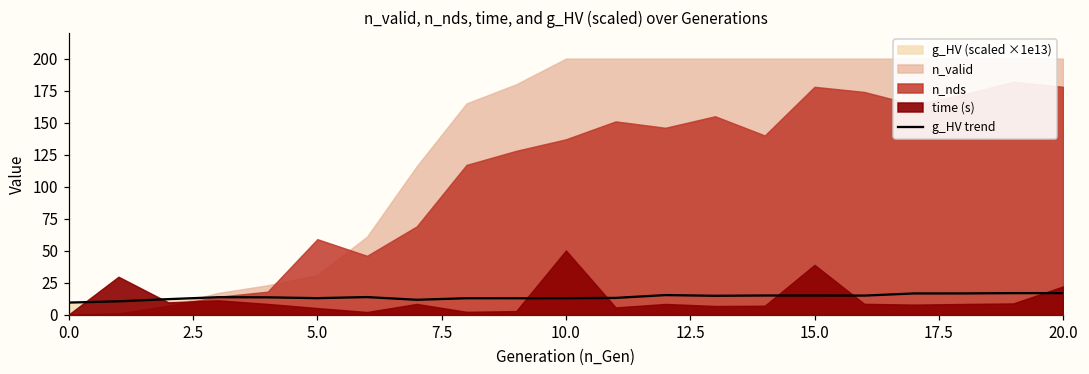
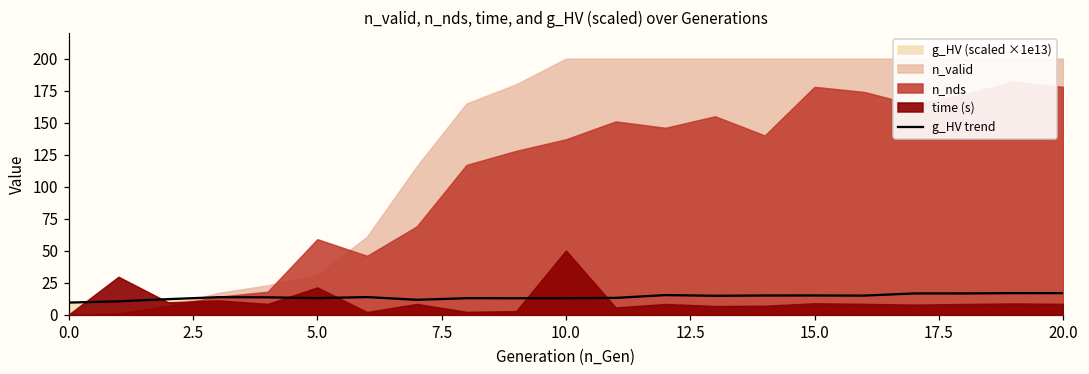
  {
    "n_nds": {
      "5.0": 59,
      "10.0": 137,
      "15.0": 178,
      "20.0": 178
    },
    "time (s)": {
-     "5.0": 5,
+     "5.0": 21,
      "10.0": 50,
-     "15.0": 39,
-     "20.0": 22
+     "15.0": 9,
+     "20.0": 9
    }
  }
